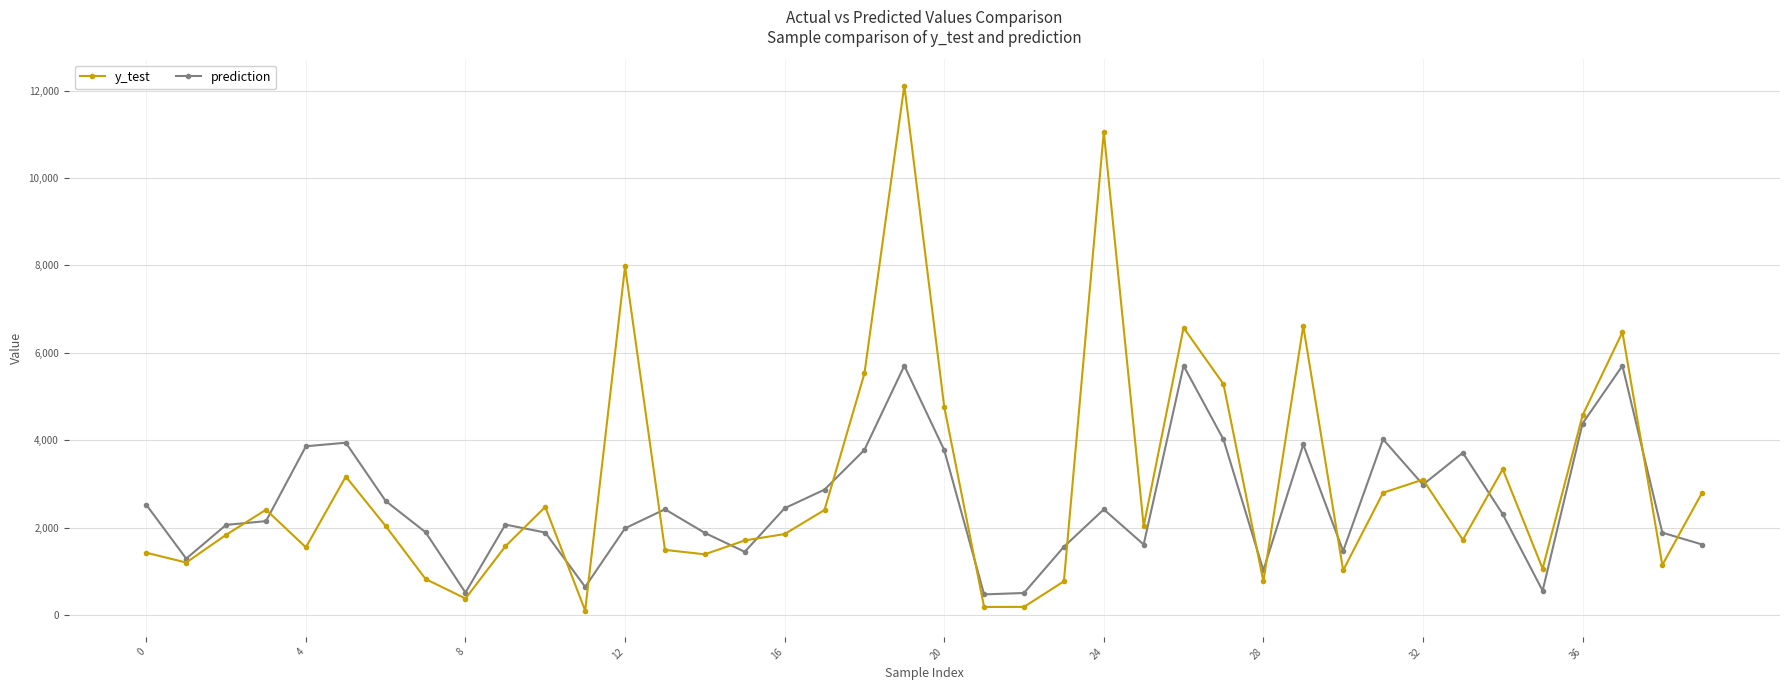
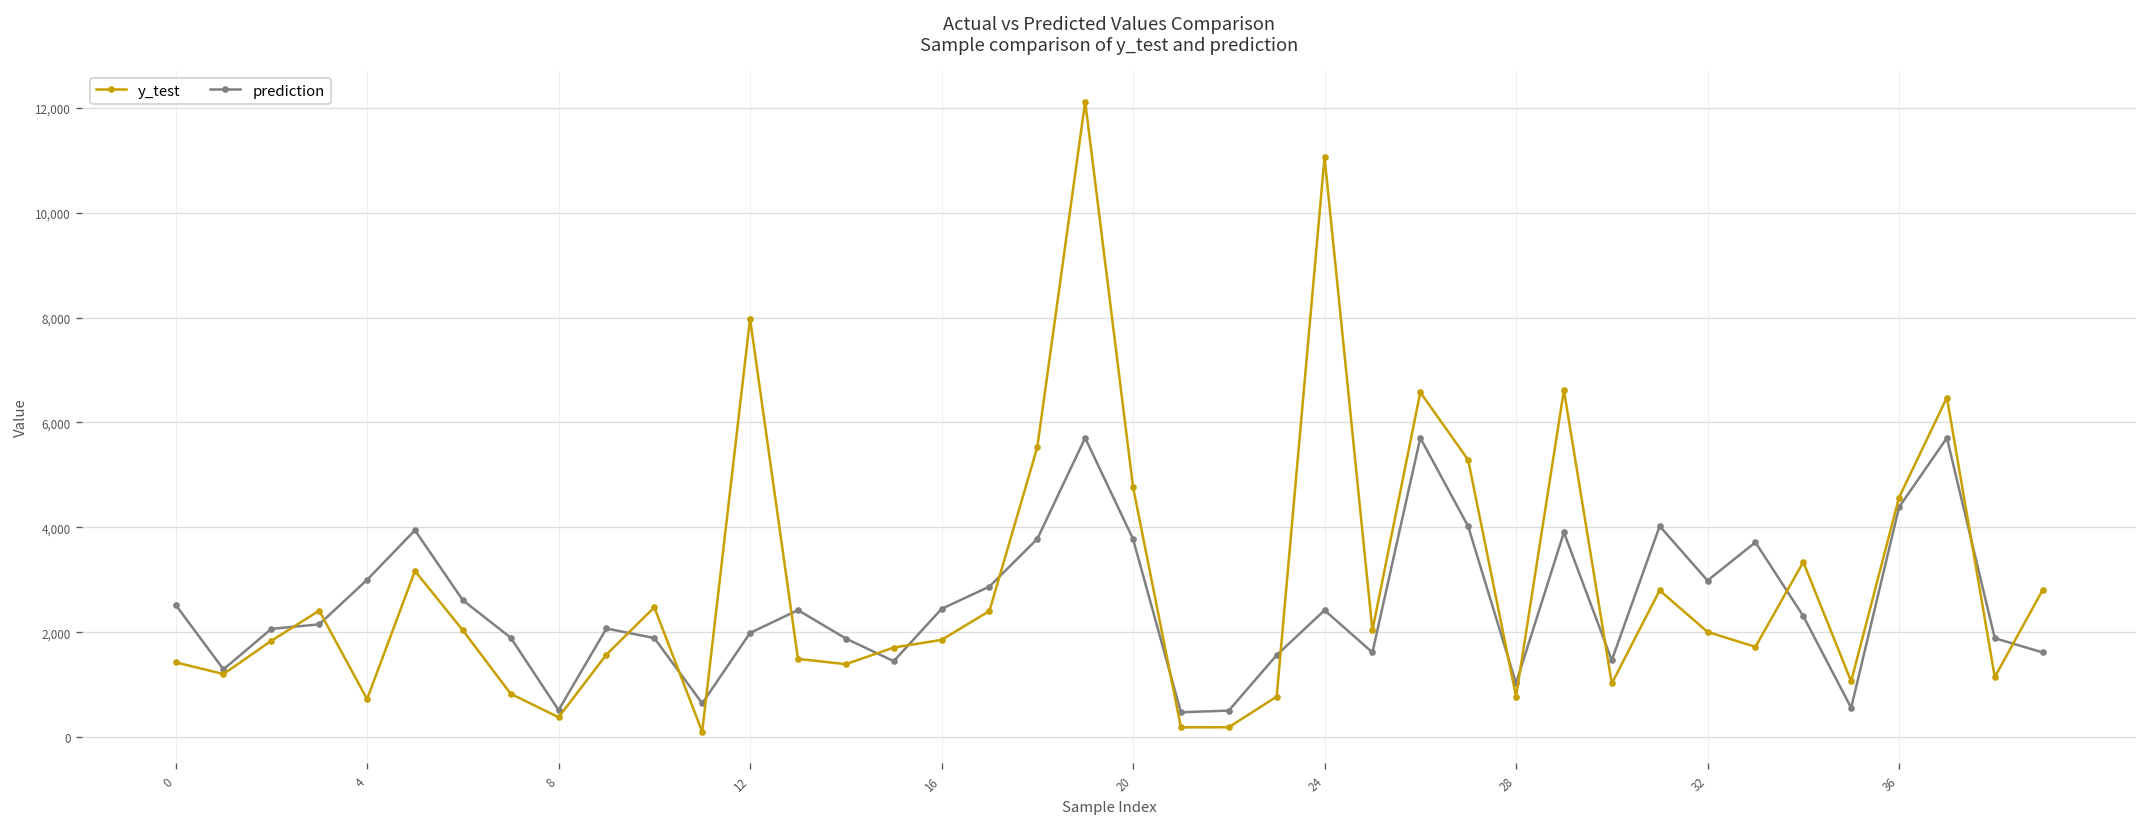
  {
    "y_test": {
      "0": "1,400",
-     "4": "1,500",
+     "4": "700",
      "8": "400",
      "12": "8,000",
      "16": "1,900",
      "20": "4,800",
      "24": "11,100",
      "28": "800",
-     "32": "3,100",
+     "32": "2,000",
      "36": "4,600"
    },
    "prediction": {
      "0": "2,500",
-     "4": "3,900",
+     "4": "3,000",
      "8": "500",
      "12": "2,000",
      "16": "2,400",
      "20": "3,800",
      "24": "2,400",
      "28": "1,000",
      "32": "3,000",
      "36": "4,400"
    }
  }
